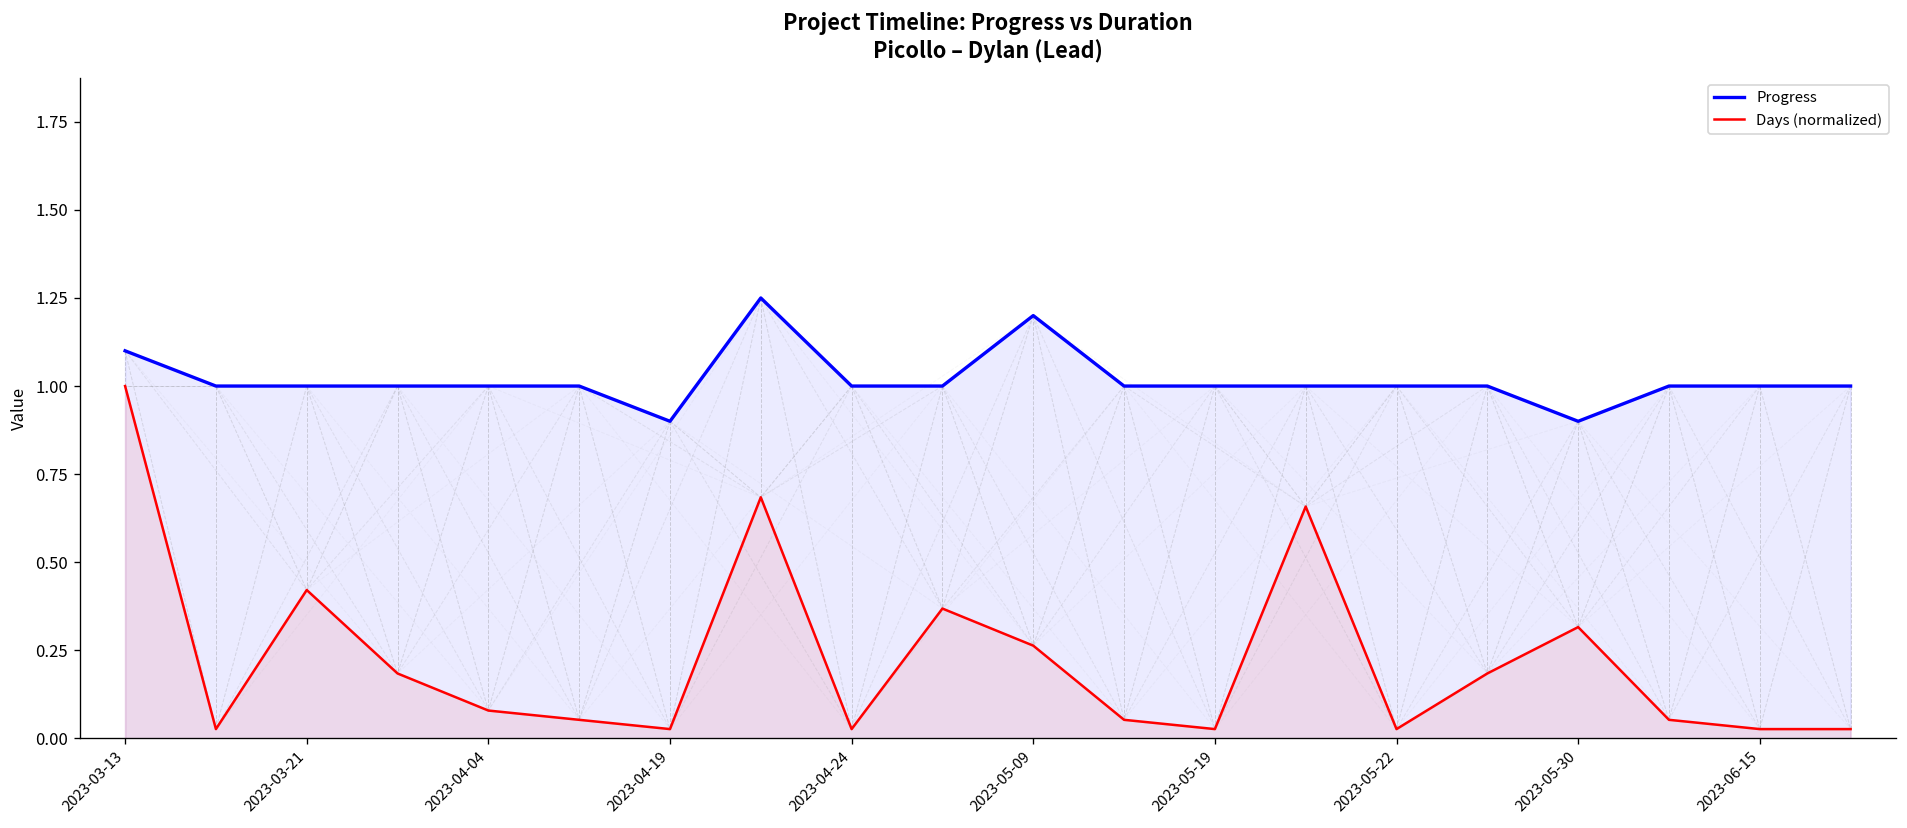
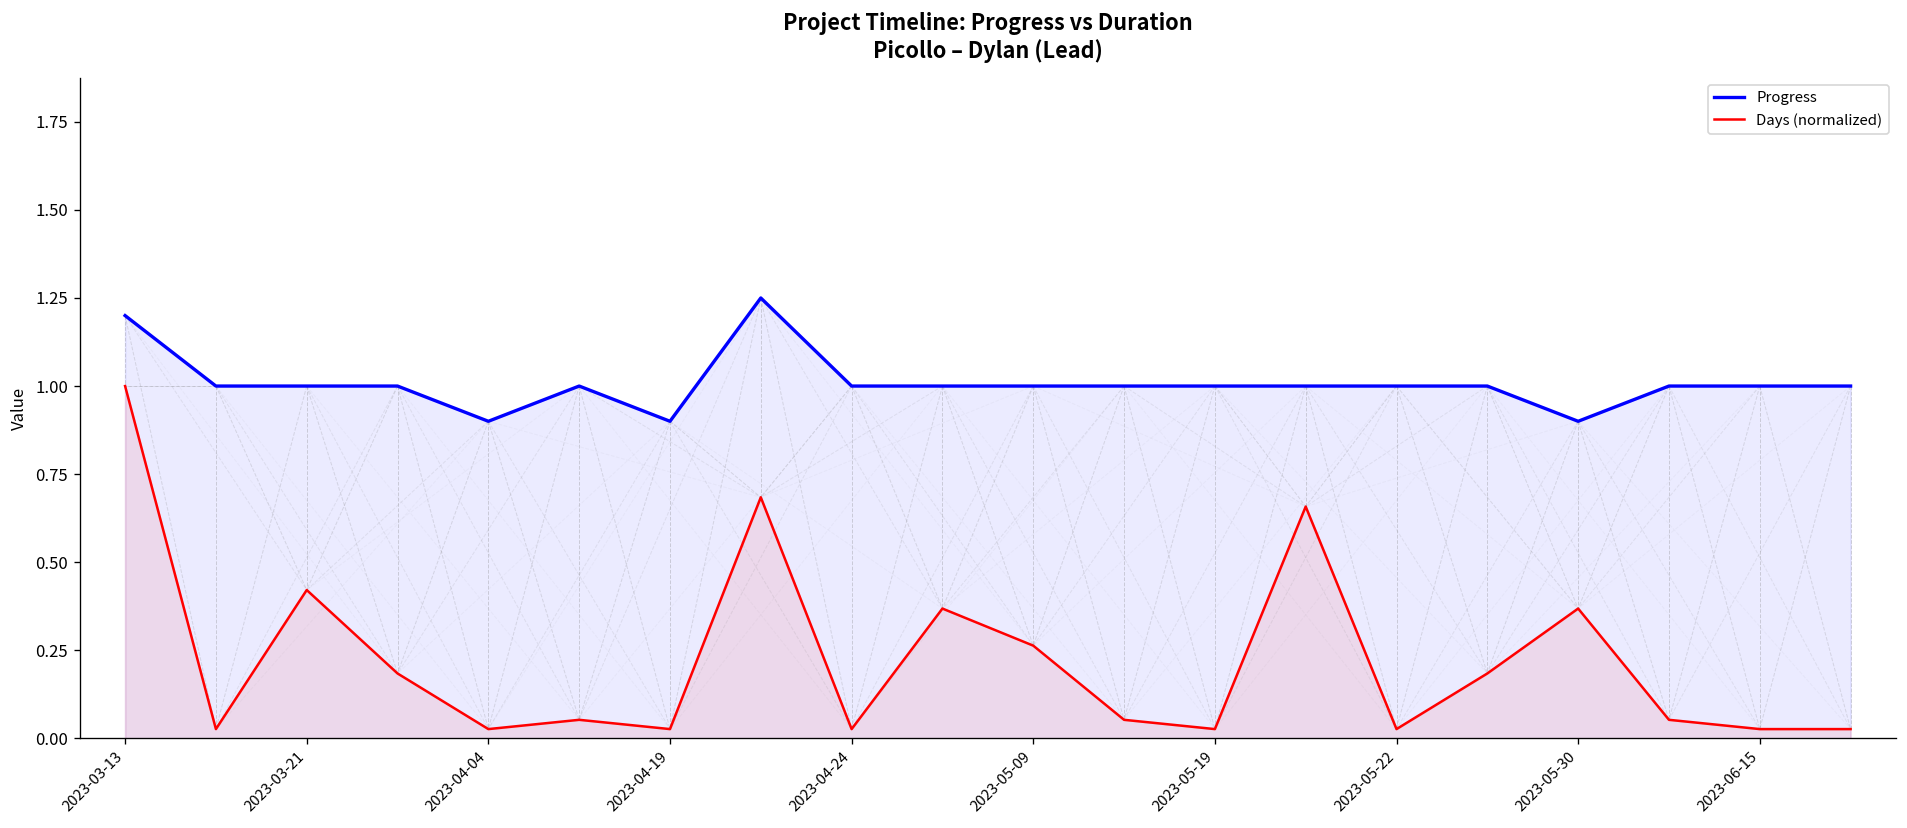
  {
    "Progress": {
-     "2023-03-13": 1.1,
-     "2023-04-04": 1.0,
-     "2023-05-09": 1.2
+     "2023-03-13": 1.2,
+     "2023-04-04": 0.9,
+     "2023-05-09": 1.0
    },
    "Days (normalized)": {
-     "2023-04-04": 0.08,
-     "2023-05-30": 0.32
+     "2023-04-04": 0.03,
+     "2023-05-30": 0.37
    }
  }
